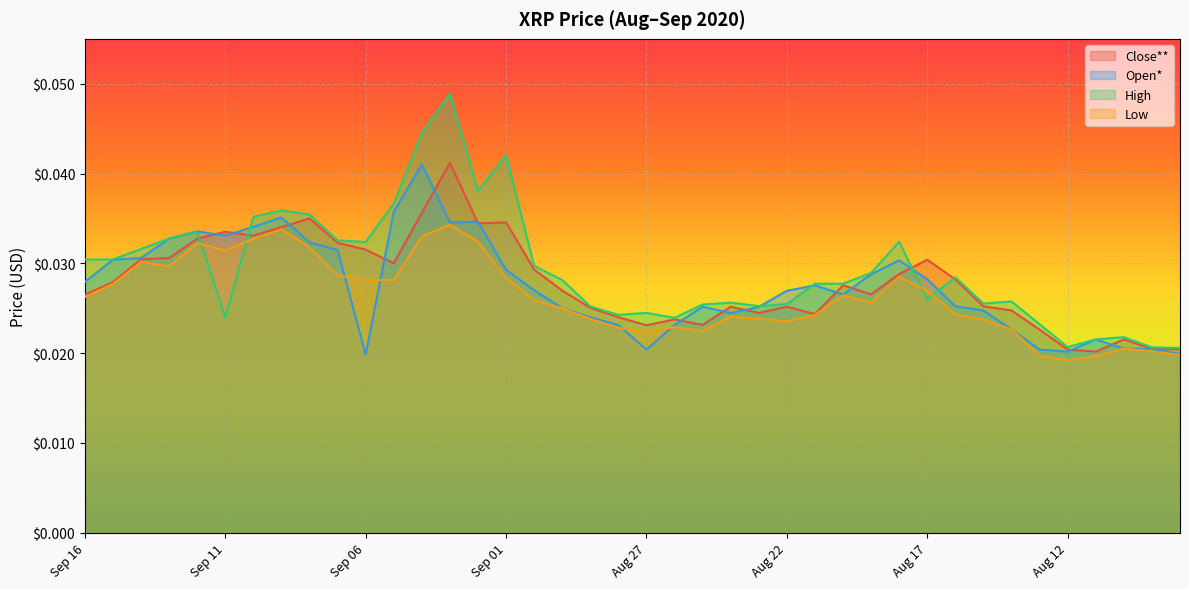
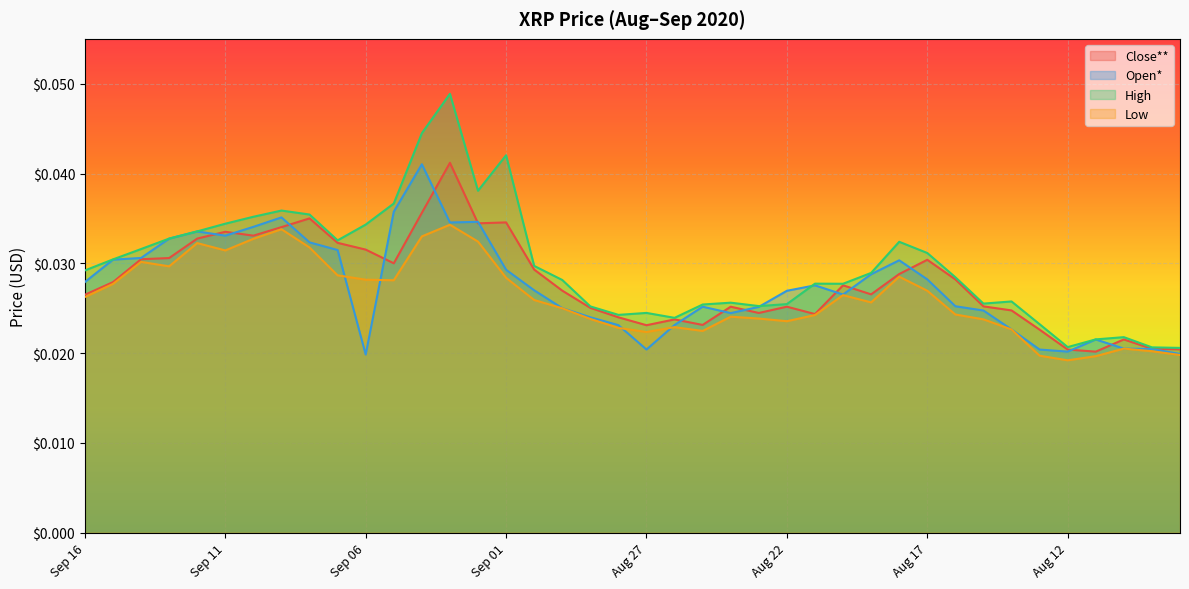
  {
    "Open*": {
      "Sep 16": "$0.028",
      "Sep 11": "$0.033",
      "Sep 06": "$0.020",
      "Sep 01": "$0.029",
      "Aug 27": "$0.020",
      "Aug 22": "$0.027",
      "Aug 17": "$0.028"
    },
    "High": {
-     "Sep 16": "$0.030",
-     "Sep 11": "$0.024",
-     "Sep 06": "$0.032",
+     "Sep 16": "$0.029",
+     "Sep 11": "$0.034",
+     "Sep 06": "$0.034",
      "Sep 01": "$0.042",
      "Aug 27": "$0.024",
      "Aug 22": "$0.025",
-     "Aug 17": "$0.026"
+     "Aug 17": "$0.031"
    }
  }
